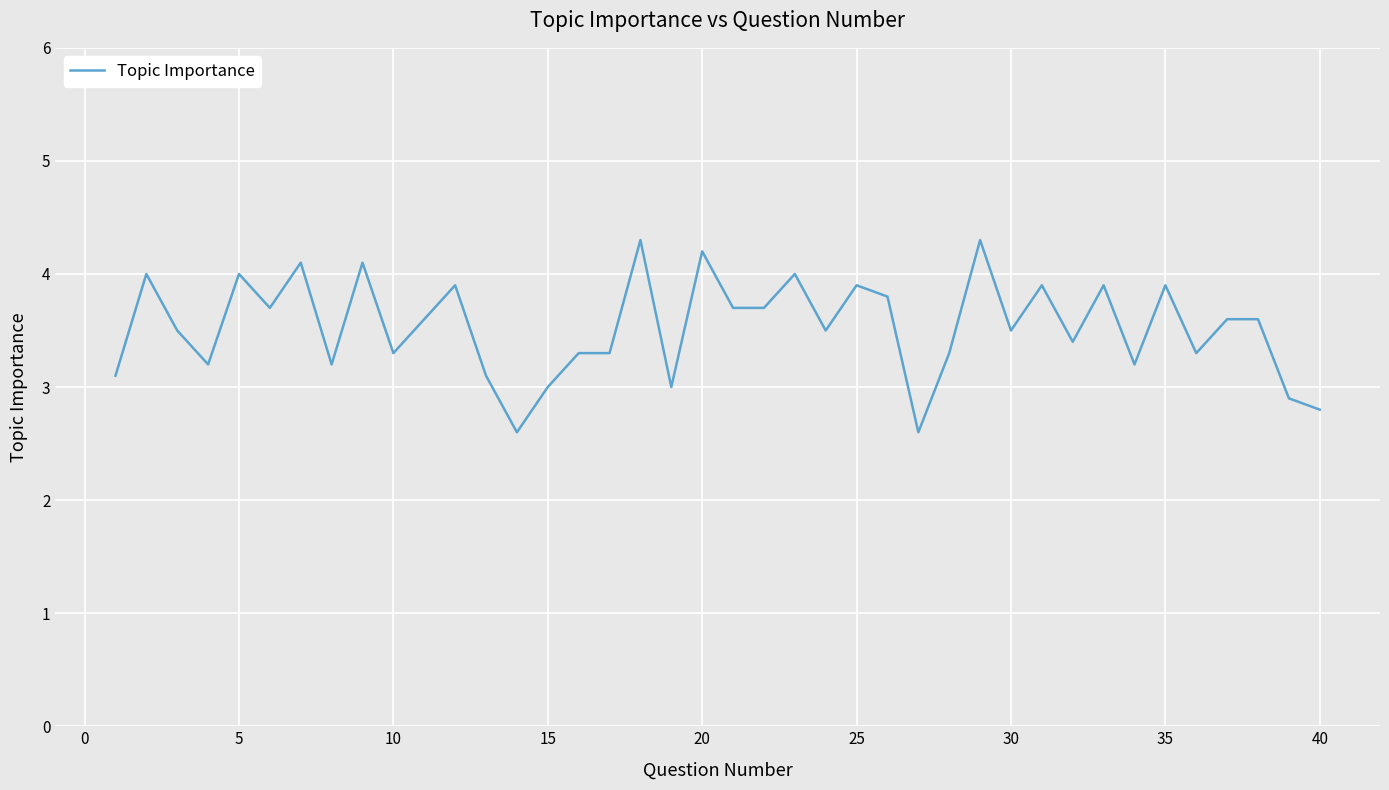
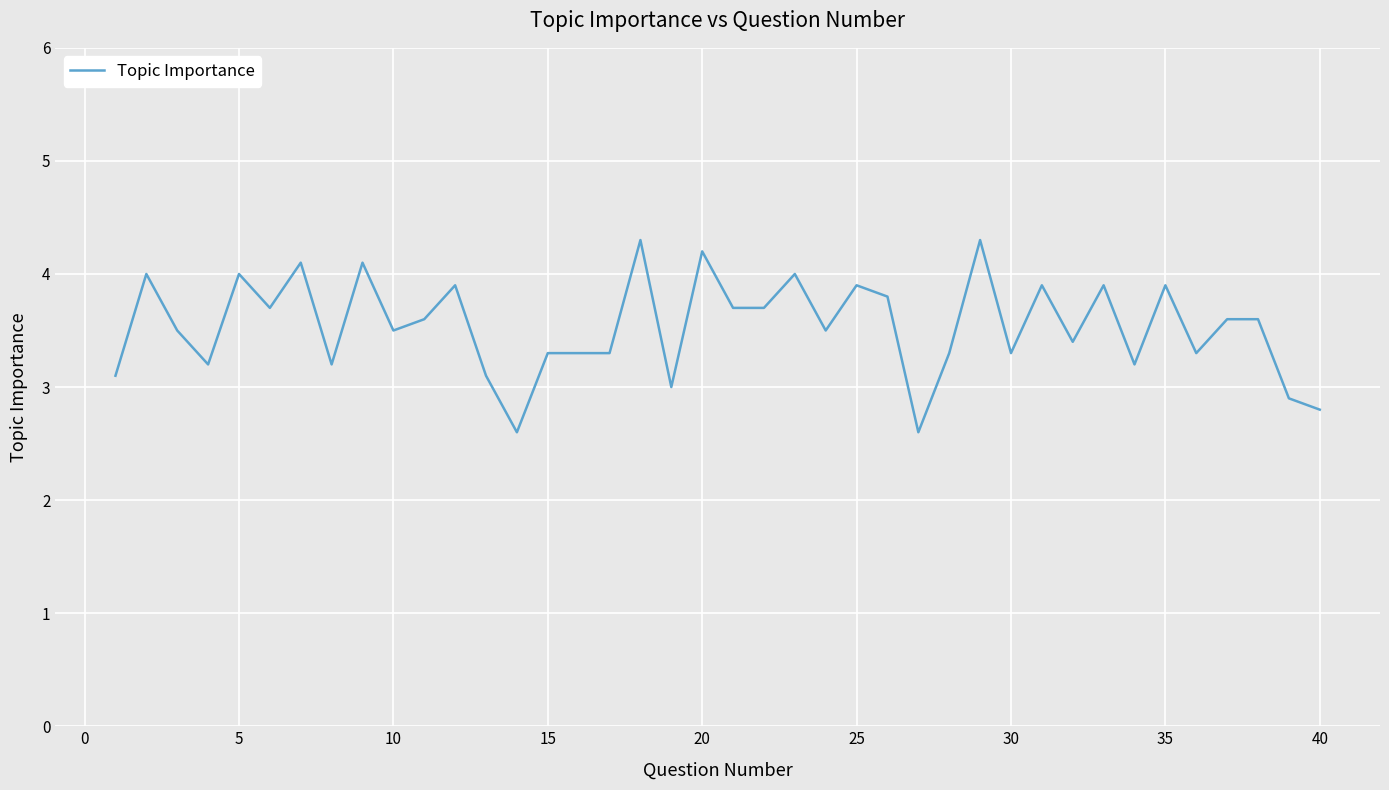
  {
    "5": 4.0,
-   "10": 3.3,
-   "15": 3.0,
+   "10": 3.5,
+   "15": 3.3,
    "20": 4.2,
    "25": 3.9,
-   "30": 3.5,
+   "30": 3.3,
    "35": 3.9,
    "40": 2.8
  }
